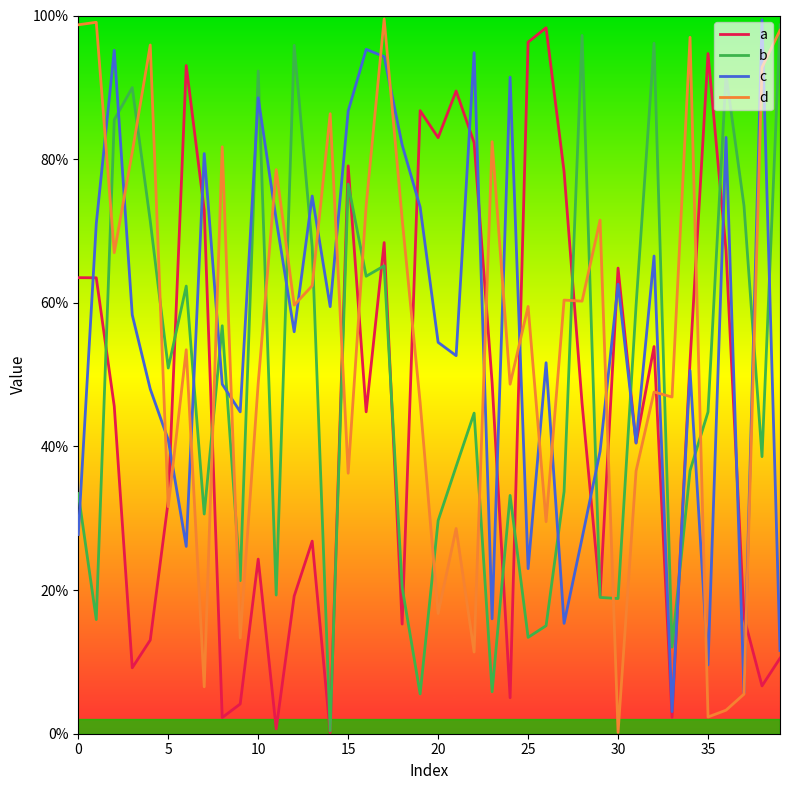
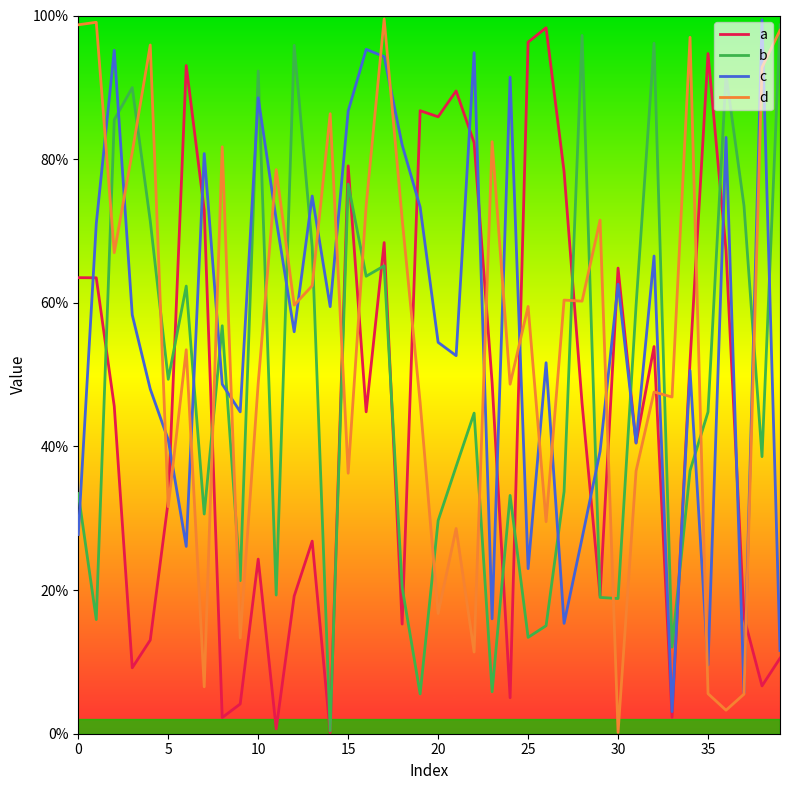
  {
    "a": {
      "0": "63%",
      "5": "32%",
      "10": "24%",
      "15": "79%",
-     "20": "83%",
+     "20": "86%",
      "25": "96%",
      "30": "65%",
      "35": "95%"
    },
    "b": {
      "0": "33%",
-     "5": "51%",
+     "5": "49%",
      "10": "92%",
      "15": "77%",
      "20": "30%",
      "25": "13%",
      "30": "19%",
      "35": "45%"
    },
    "c": {
      "0": "28%",
      "5": "41%",
      "10": "89%",
      "15": "87%",
      "20": "54%",
      "25": "23%",
      "30": "63%",
      "35": "10%"
    },
    "d": {
      "0": "99%",
      "5": "32%",
      "10": "49%",
      "15": "36%",
      "20": "17%",
      "25": "59%",
-     "35": "2%"
+     "35": "6%"
    }
  }
